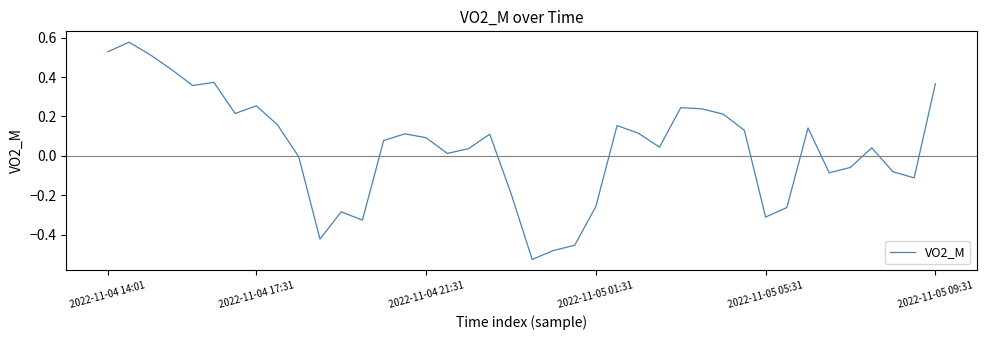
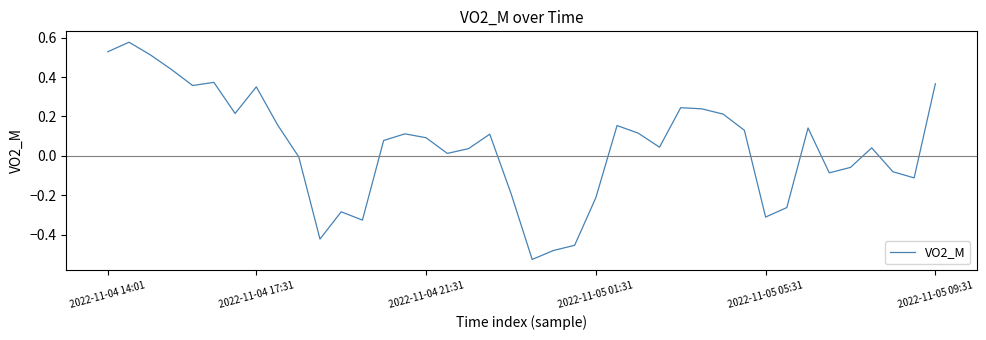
  {
    "2022-11-04 14:01": 0.53,
-   "2022-11-04 17:31": 0.25,
+   "2022-11-04 17:31": 0.35,
    "2022-11-04 21:31": 0.09,
-   "2022-11-05 01:31": -0.26,
+   "2022-11-05 01:31": -0.21,
    "2022-11-05 05:31": -0.31,
    "2022-11-05 09:31": 0.37
  }
